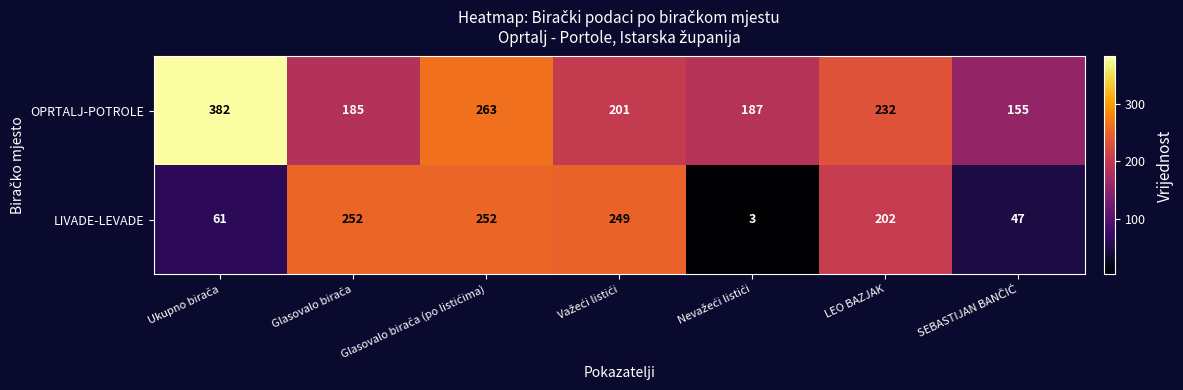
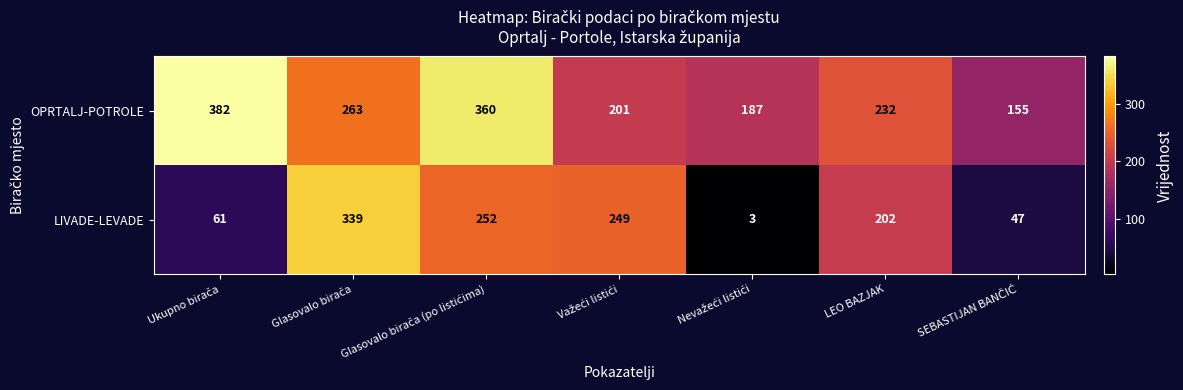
  {
    "OPRTALJ-POTROLE": {
      "Ukupno birača": 382,
-     "Glasovalo birača": 185,
-     "Glasovalo birača (po listićima)": 263,
+     "Glasovalo birača": 263,
+     "Glasovalo birača (po listićima)": 360,
      "Važeći listići": 201,
      "Nevažeći listići": 187,
      "LEO BAZJAK": 232,
      "SEBASTIJAN BANČIĆ": 155
    },
    "LIVADE-LEVADE": {
      "Ukupno birača": 61,
-     "Glasovalo birača": 252,
+     "Glasovalo birača": 339,
      "Glasovalo birača (po listićima)": 252,
      "Važeći listići": 249,
      "Nevažeći listići": 3,
      "LEO BAZJAK": 202,
      "SEBASTIJAN BANČIĆ": 47
    }
  }
